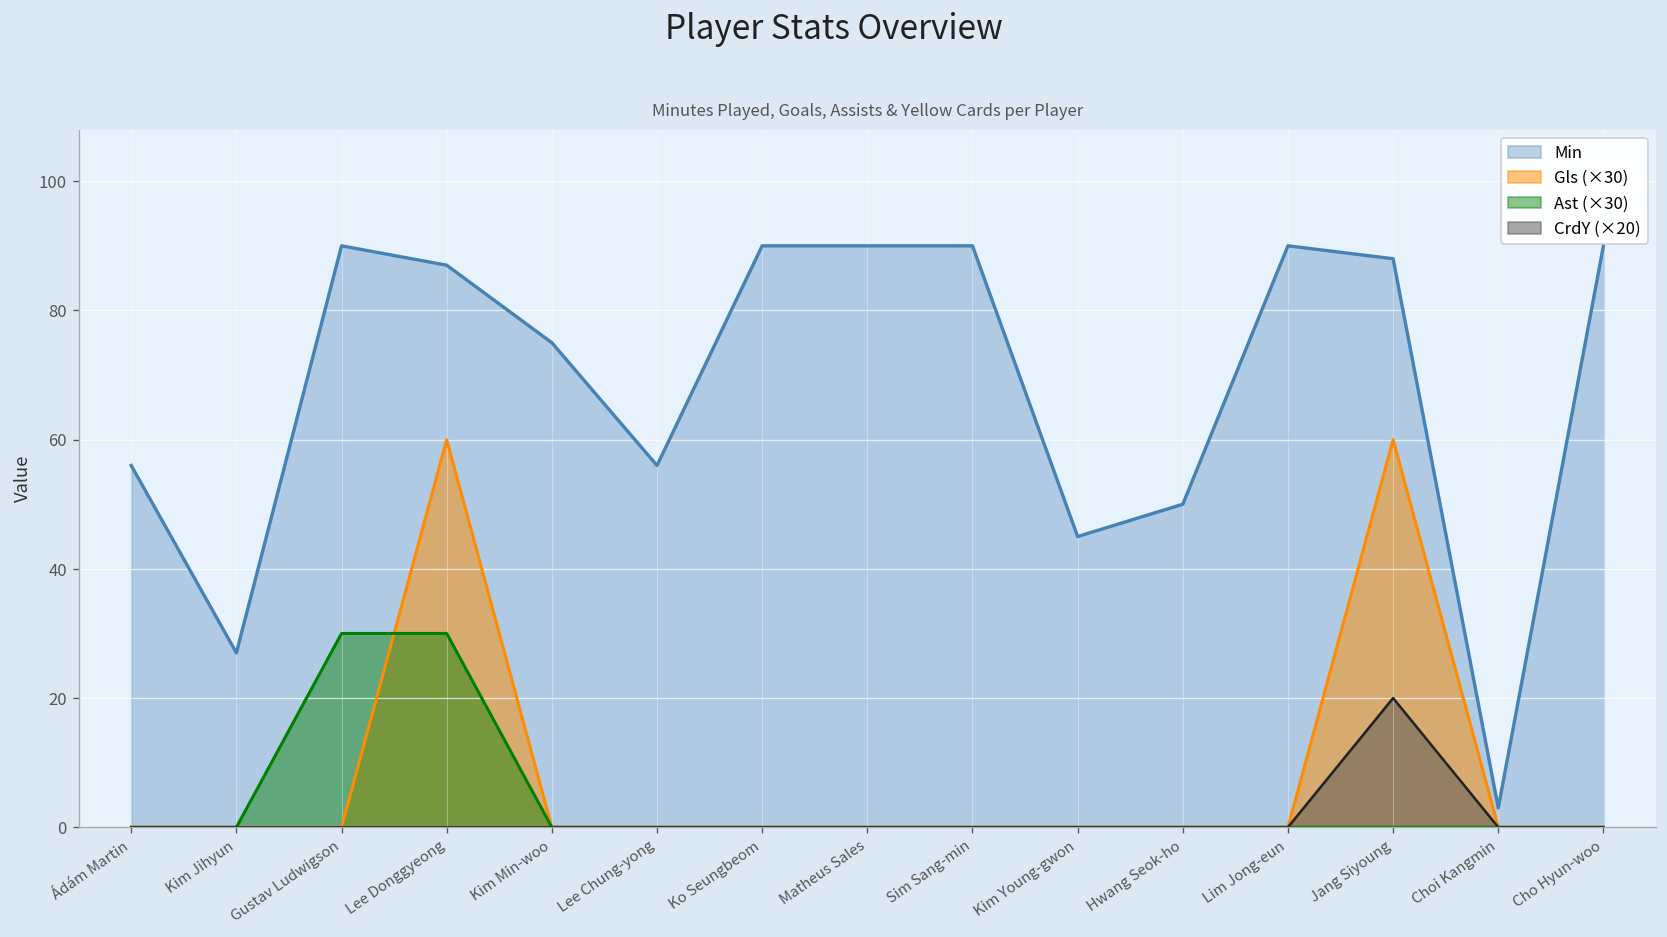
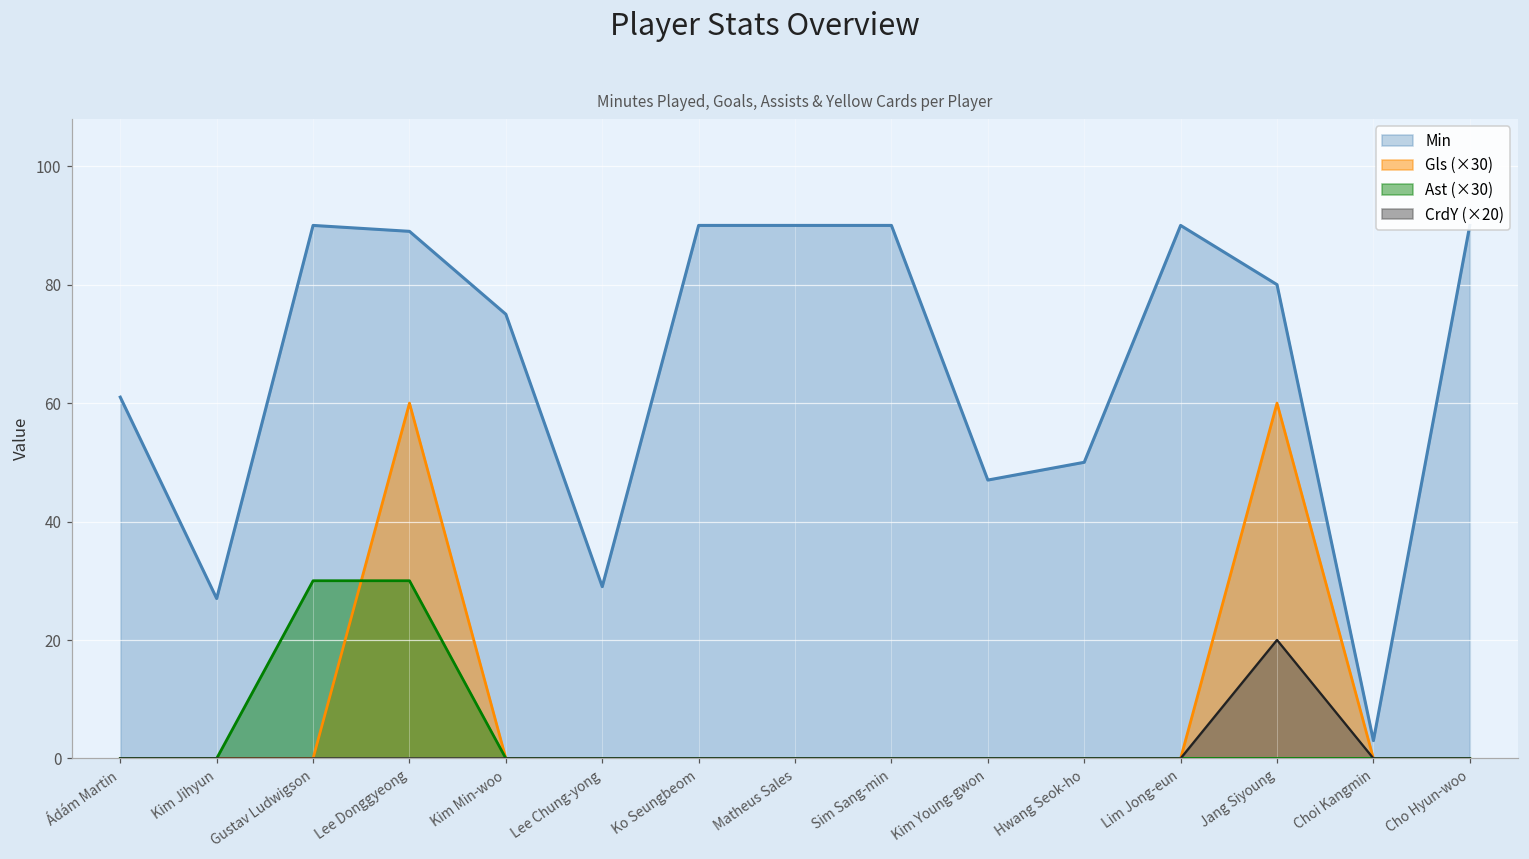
  {
    "Min": {
-     "Ádám Martin": 56,
+     "Ádám Martin": 61,
      "Kim Jihyun": 27,
      "Gustav Ludwigson": 90,
-     "Lee Donggyeong": 87,
+     "Lee Donggyeong": 89,
      "Kim Min-woo": 75,
-     "Lee Chung-yong": 56,
+     "Lee Chung-yong": 29,
      "Ko Seungbeom": 90,
      "Matheus Sales": 90,
      "Sim Sang-min": 90,
-     "Kim Young-gwon": 45,
+     "Kim Young-gwon": 47,
      "Hwang Seok-ho": 50,
      "Lim Jong-eun": 90,
-     "Jang Siyoung": 88,
+     "Jang Siyoung": 80,
      "Choi Kangmin": 3,
      "Cho Hyun-woo": 90
    },
    "Gls (×30)": {
      "Lee Donggyeong": 60,
      "Jang Siyoung": 60
    },
    "Ast (×30)": {
      "Gustav Ludwigson": 30,
      "Lee Donggyeong": 30,
      "Jang Siyoung": 0
    },
    "CrdY (×20)": {
      "Lee Donggyeong": 0,
      "Jang Siyoung": 20
    }
  }
